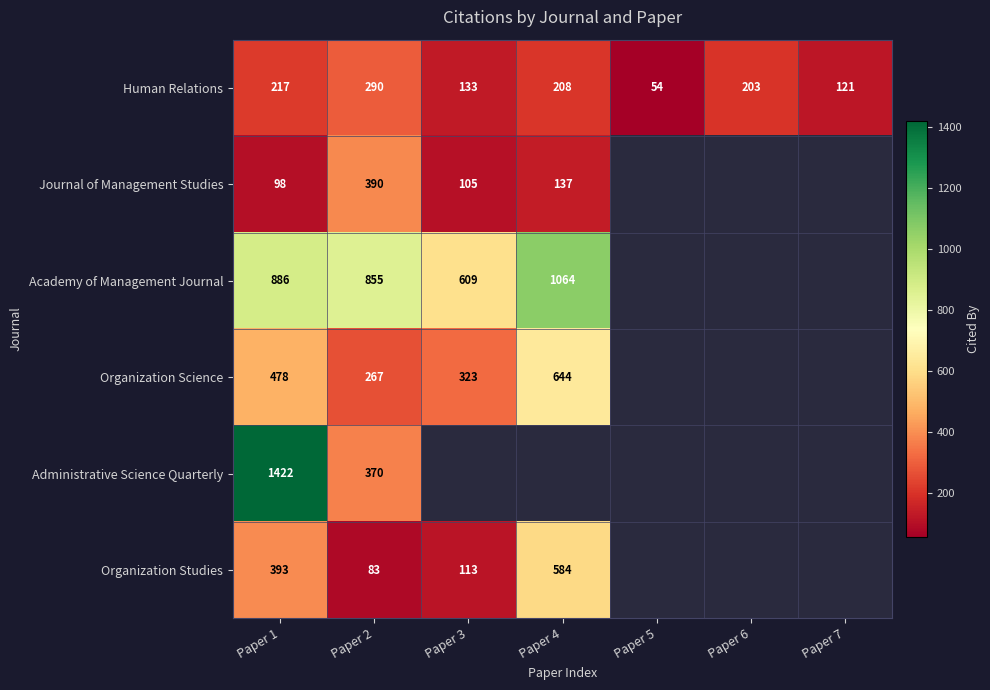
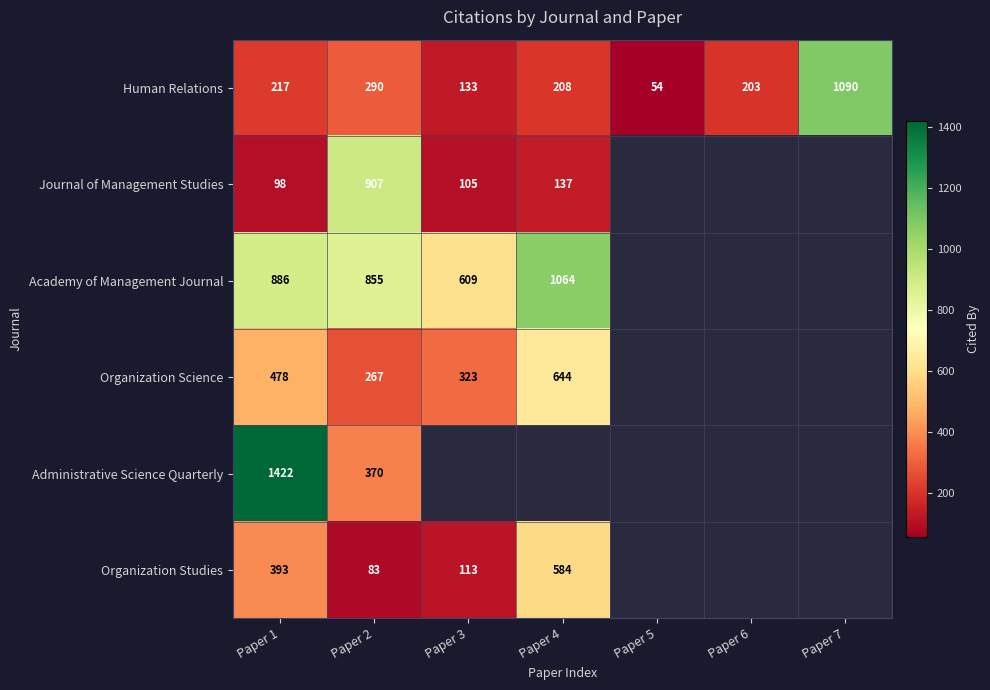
  {
    "Human Relations": {
      "Paper 1": 217,
      "Paper 2": 290,
      "Paper 3": 133,
      "Paper 4": 208,
      "Paper 5": 54,
      "Paper 6": 203,
-     "Paper 7": 121
+     "Paper 7": 1090
    },
    "Journal of Management Studies": {
      "Paper 1": 98,
-     "Paper 2": 390,
+     "Paper 2": 907,
      "Paper 3": 105,
      "Paper 4": 137
    },
    "Academy of Management Journal": {
      "Paper 1": 886,
      "Paper 2": 855,
      "Paper 3": 609,
      "Paper 4": 1064
    },
    "Organization Science": {
      "Paper 1": 478,
      "Paper 2": 267,
      "Paper 3": 323,
      "Paper 4": 644
    },
    "Administrative Science Quarterly": {
      "Paper 1": 1422,
      "Paper 2": 370
    },
    "Organization Studies": {
      "Paper 1": 393,
      "Paper 2": 83,
      "Paper 3": 113,
      "Paper 4": 584
    }
  }
